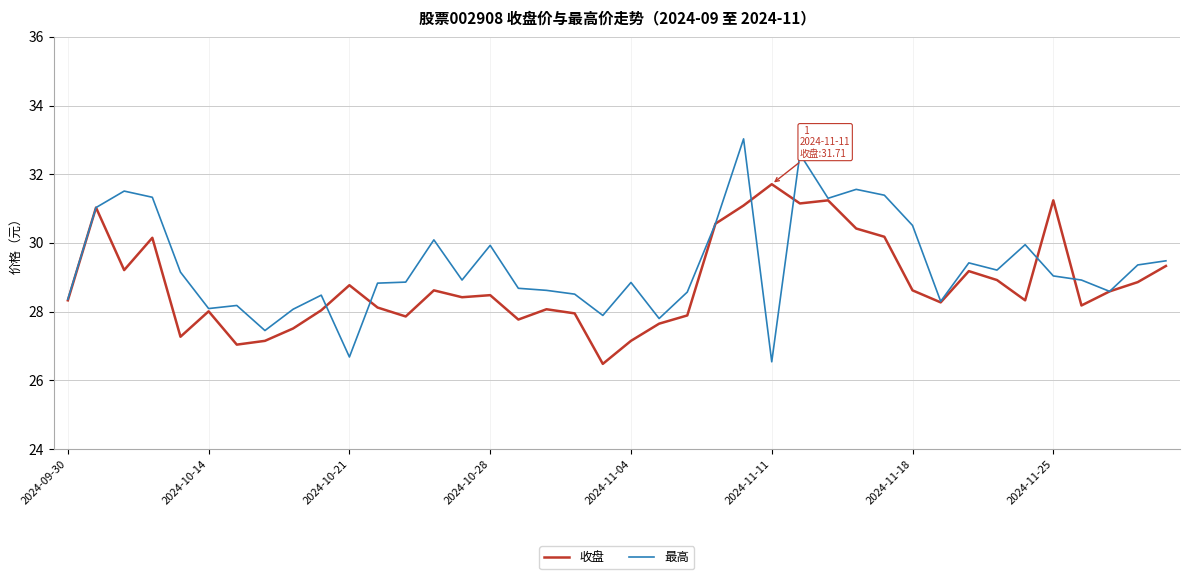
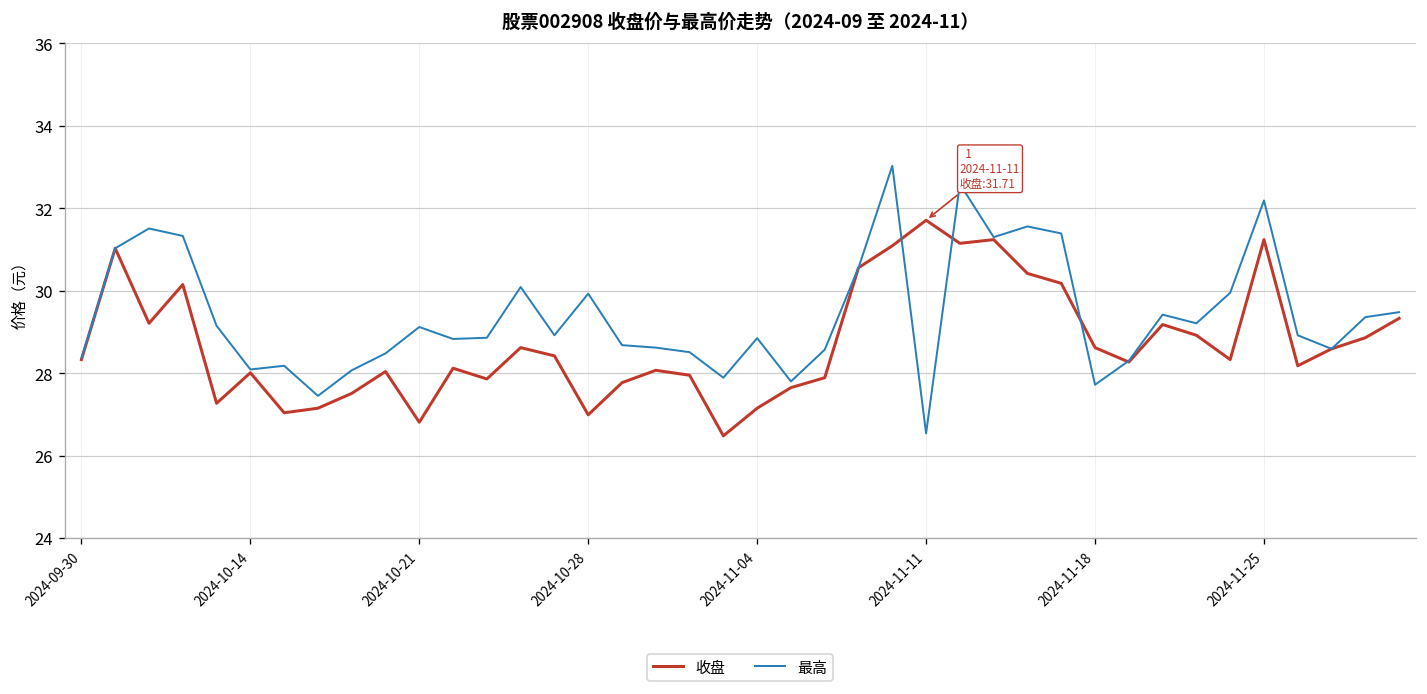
  {
    "收盘": {
      "2024-10-14": 28.0,
-     "2024-10-21": 28.8,
-     "2024-10-28": 28.5,
+     "2024-10-21": 26.8,
+     "2024-10-28": 27.0,
      "2024-11-04": 27.2,
      "2024-11-11": 31.7,
      "2024-11-18": 28.6,
      "2024-11-25": 31.2
    },
    "最高": {
      "2024-10-14": 28.1,
-     "2024-10-21": 26.7,
+     "2024-10-21": 29.1,
      "2024-10-28": 29.9,
      "2024-11-04": 28.9,
      "2024-11-11": 26.5,
-     "2024-11-18": 30.5,
-     "2024-11-25": 29.0
+     "2024-11-18": 27.7,
+     "2024-11-25": 32.2
    }
  }
